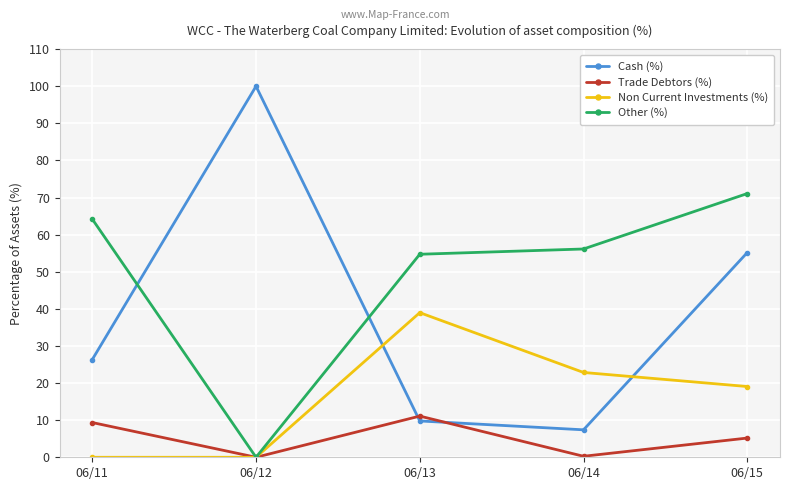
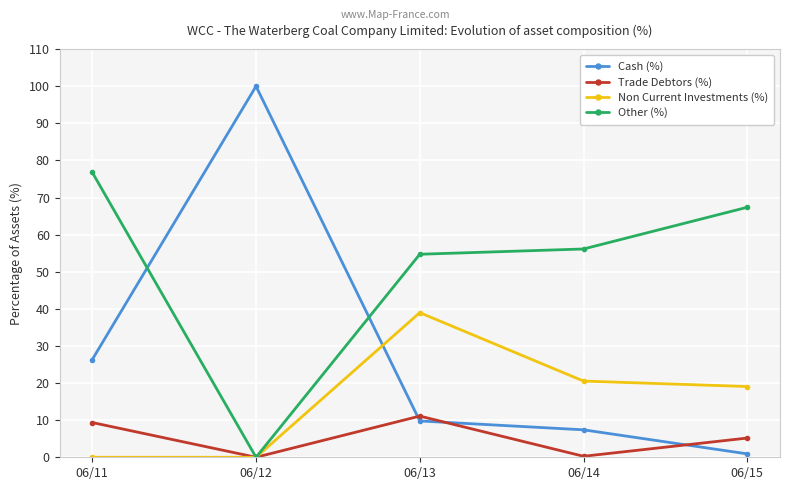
  {
    "Cash (%)": {
      "06/11": 26,
      "06/12": 100,
      "06/13": 10,
      "06/14": 7,
-     "06/15": 55
+     "06/15": 1
    },
    "Trade Debtors (%)": {
      "06/11": 9,
      "06/13": 11,
      "06/14": 0,
      "06/15": 5
    },
    "Non Current Investments (%)": {
      "06/11": 0,
      "06/13": 39,
-     "06/14": 23,
+     "06/14": 21,
      "06/15": 19
    },
    "Other (%)": {
-     "06/11": 64,
+     "06/11": 77,
      "06/13": 55,
      "06/14": 56,
-     "06/15": 71
+     "06/15": 67
    }
  }
